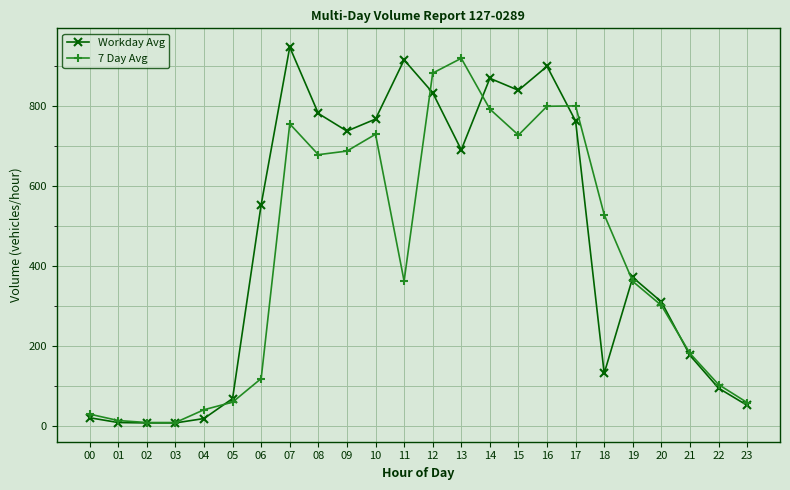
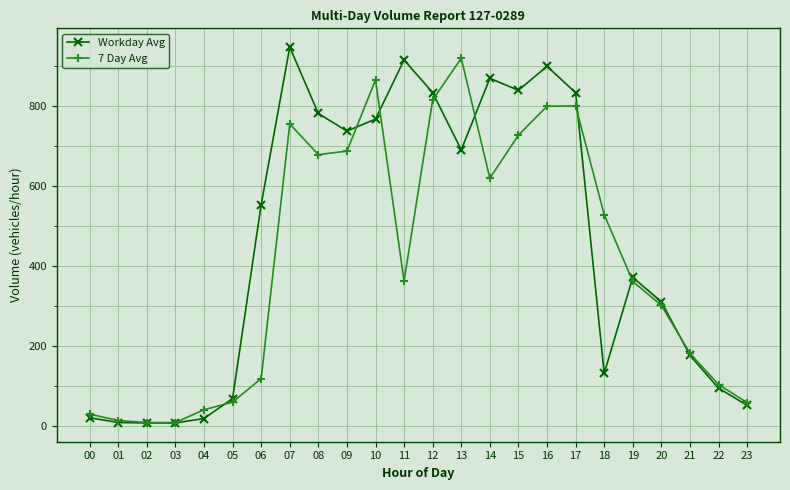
  {
    "Workday Avg": {
      "00": 20,
      "04": 20,
      "05": 70,
      "06": 550,
      "07": 950,
      "08": 780,
      "09": 740,
      "10": 770,
      "11": 920,
      "12": 830,
      "13": 690,
      "14": 870,
      "15": 840,
      "16": 900,
-     "17": 760,
+     "17": 830,
      "18": 130,
      "19": 370,
      "20": 310,
      "22": 100,
      "23": 50
    },
    "7 Day Avg": {
      "00": 30,
      "04": 40,
      "05": 60,
      "06": 120,
      "07": 760,
      "08": 680,
      "09": 690,
-     "10": 730,
+     "10": 870,
      "11": 360,
-     "12": 880,
+     "12": 820,
      "13": 920,
-     "14": 790,
+     "14": 620,
      "15": 730,
      "16": 800,
      "17": 800,
      "18": 530,
      "19": 360,
      "20": 300,
      "22": 100,
      "23": 60
    }
  }
